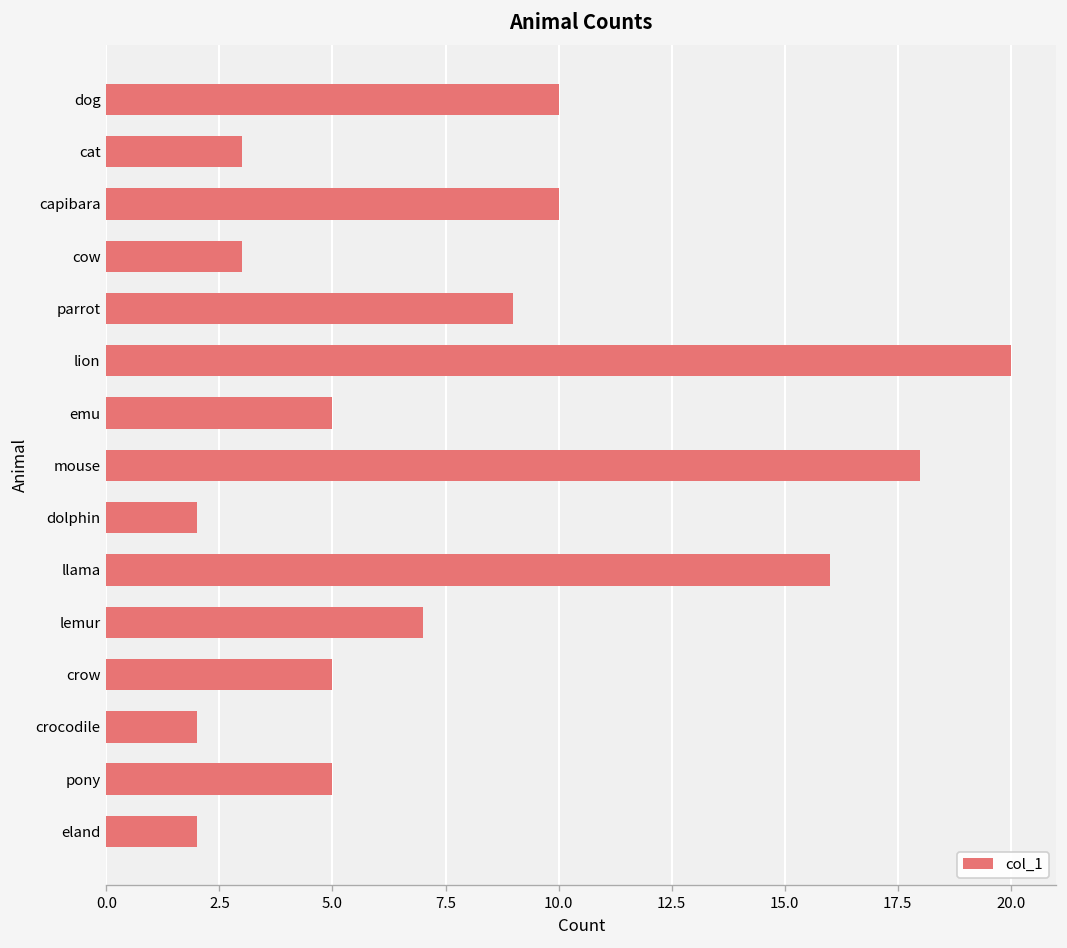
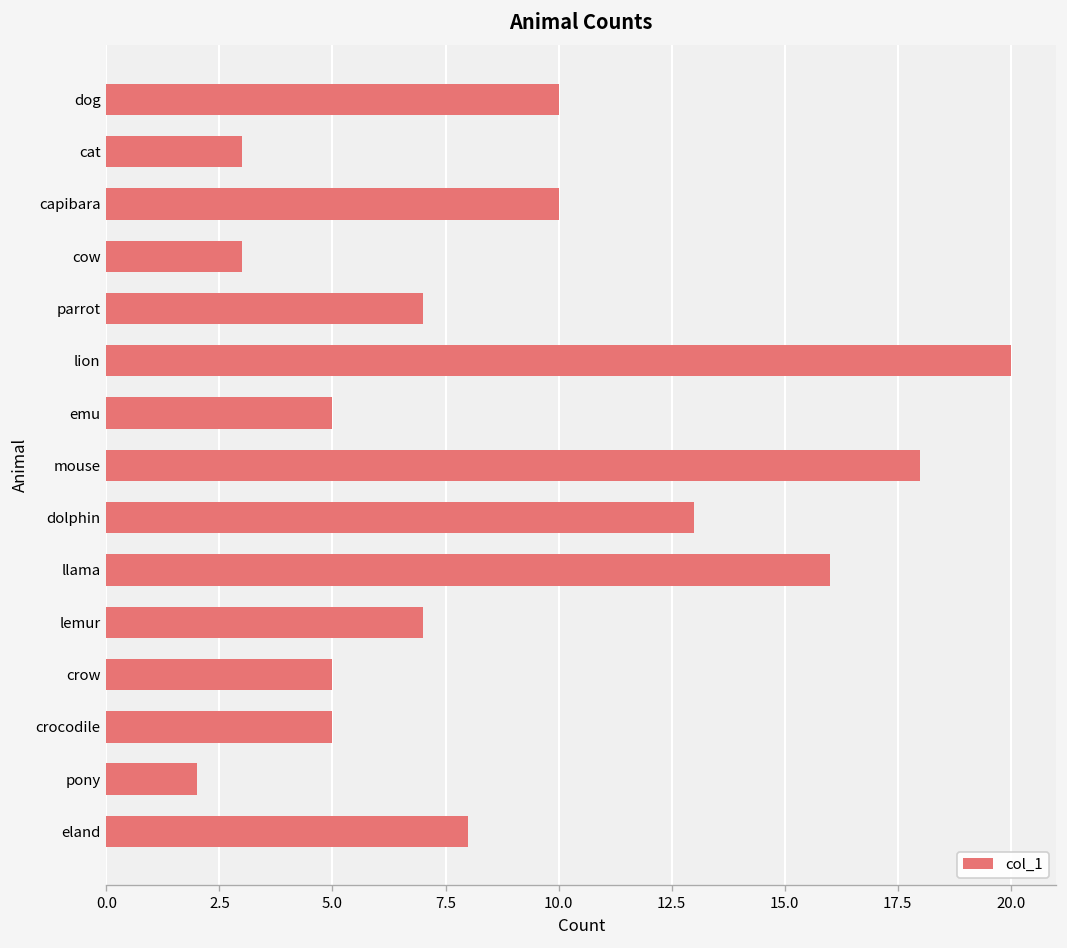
  {
    "dog": 10,
    "cat": 3,
    "capibara": 10,
    "cow": 3,
-   "parrot": 9,
+   "parrot": 7,
    "lion": 20,
    "emu": 5,
    "mouse": 18,
-   "dolphin": 2,
+   "dolphin": 13,
    "llama": 16,
    "lemur": 7,
    "crow": 5,
-   "crocodile": 2,
-   "pony": 5,
-   "eland": 2
+   "crocodile": 5,
+   "pony": 2,
+   "eland": 8
  }
